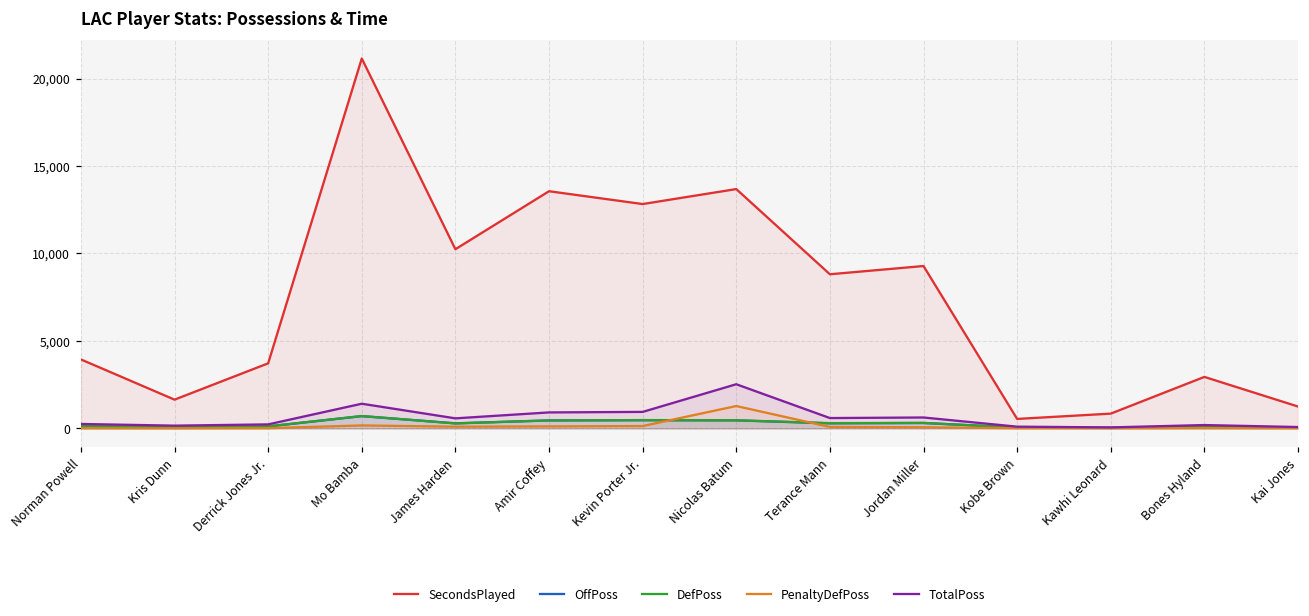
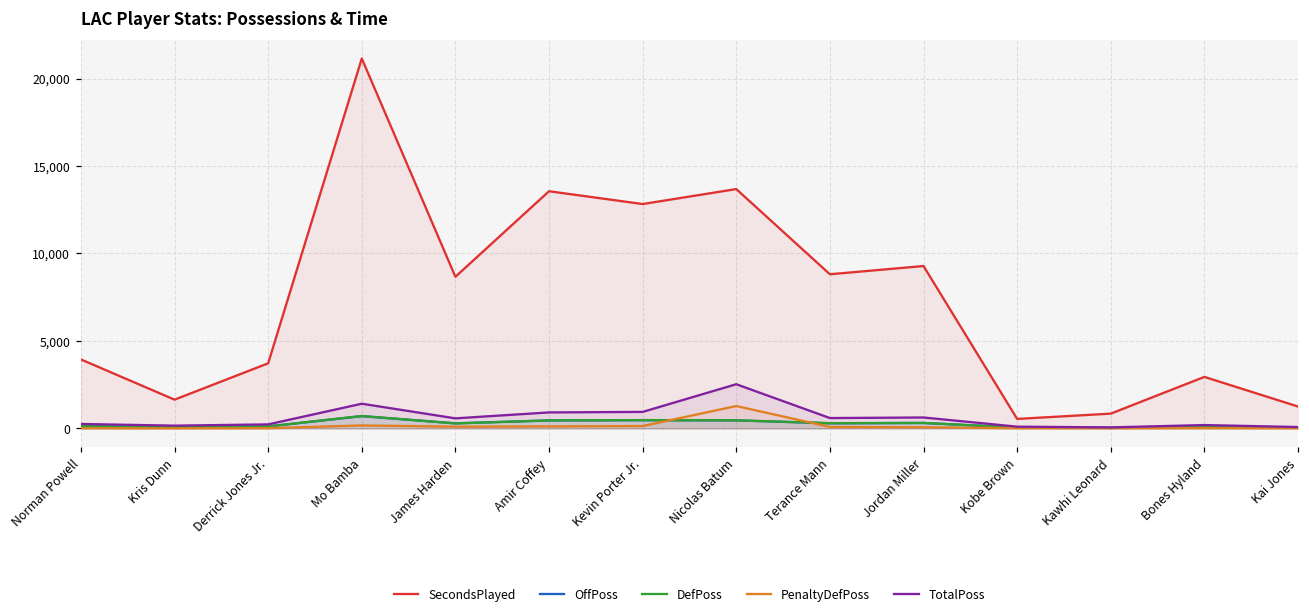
  {
    "SecondsPlayed": {
      "Norman Powell": "3,900",
      "Kris Dunn": "1,600",
      "Derrick Jones Jr.": "3,700",
      "Mo Bamba": "21,100",
-     "James Harden": "10,200",
+     "James Harden": "8,700",
      "Amir Coffey": "13,600",
      "Kevin Porter Jr.": "12,800",
      "Nicolas Batum": "13,700",
      "Terance Mann": "8,800",
      "Jordan Miller": "9,300",
      "Kobe Brown": "500",
      "Kawhi Leonard": "800",
      "Bones Hyland": "2,900",
      "Kai Jones": "1,300"
    },
    "PenaltyDefPoss": {
      "Mo Bamba": "200",
      "James Harden": "100",
      "Amir Coffey": "100",
      "Kevin Porter Jr.": "100",
      "Nicolas Batum": "1,300",
      "Terance Mann": "100",
      "Jordan Miller": "100"
    },
    "TotalPoss": {
      "Mo Bamba": "1,400",
      "James Harden": "600",
      "Amir Coffey": "900",
      "Kevin Porter Jr.": "900",
      "Nicolas Batum": "2,500",
      "Terance Mann": "600",
      "Jordan Miller": "600"
    }
  }
